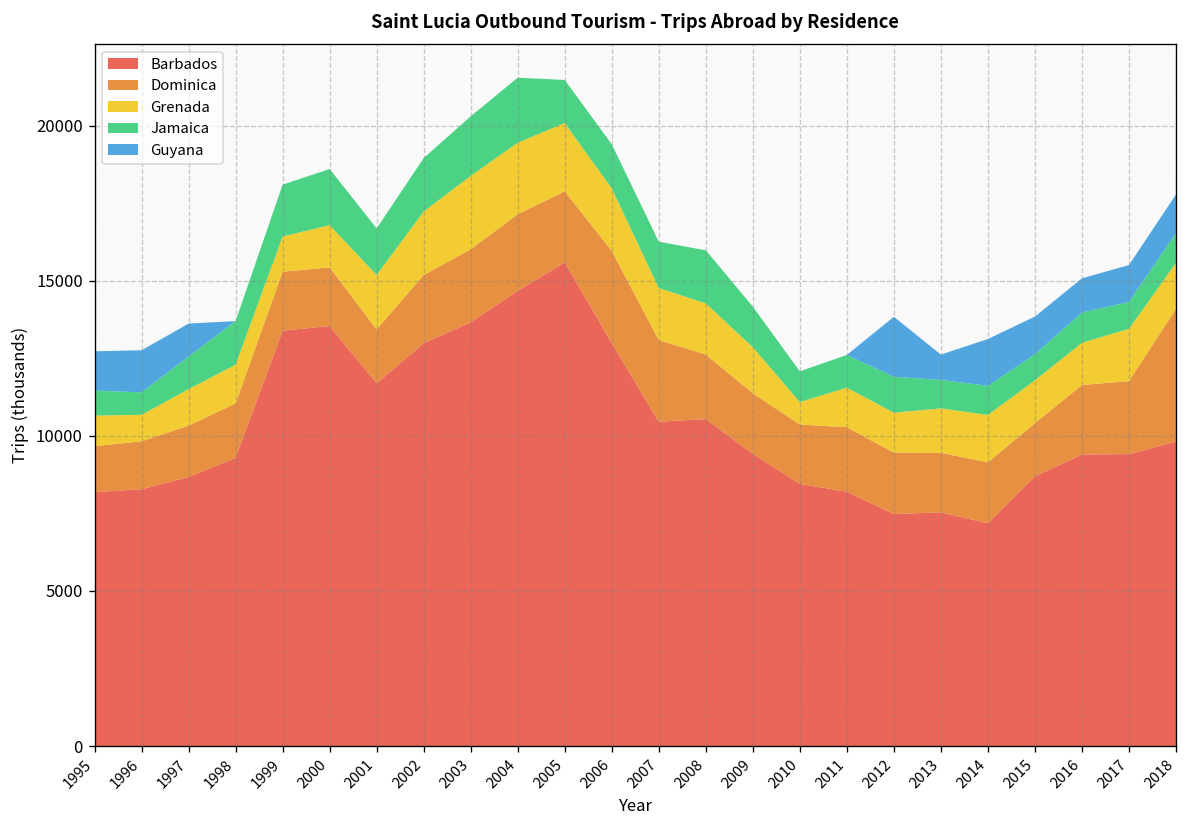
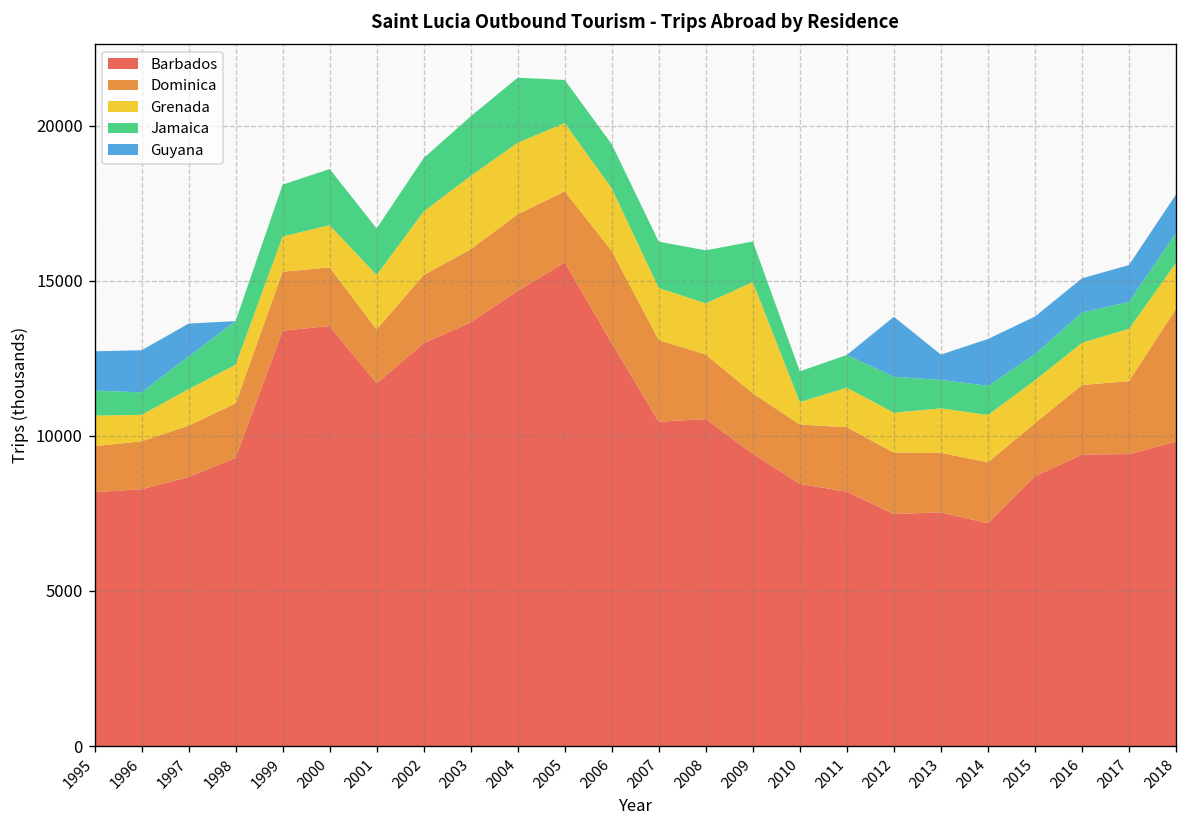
  {
    "Grenada": {
      "1995": 1000,
      "1996": 900,
      "1997": 1200,
      "1998": 1200,
      "1999": 1100,
      "2000": 1400,
      "2001": 1800,
      "2002": 2000,
      "2003": 2400,
      "2004": 2300,
      "2005": 2200,
      "2006": 2000,
      "2007": 1700,
      "2008": 1700,
-     "2009": 1500,
+     "2009": 3600,
      "2010": 700,
      "2011": 1300,
      "2012": 1300,
      "2013": 1400,
      "2014": 1500,
      "2015": 1400,
      "2016": 1400,
      "2017": 1700,
      "2018": 1500
    },
    "Jamaica": {
      "1995": 800,
      "1996": 700,
      "1997": 1100,
      "2012": 1200,
      "2013": 900,
      "2014": 900,
      "2015": 800,
      "2016": 1000,
      "2017": 900,
      "2018": 1000
    },
    "Guyana": {
      "1995": 1300,
      "1996": 1400,
      "1997": 1100,
      "2012": 1900,
      "2013": 800,
      "2014": 1500,
      "2015": 1200,
      "2016": 1100,
      "2017": 1200,
      "2018": 1200
    }
  }
